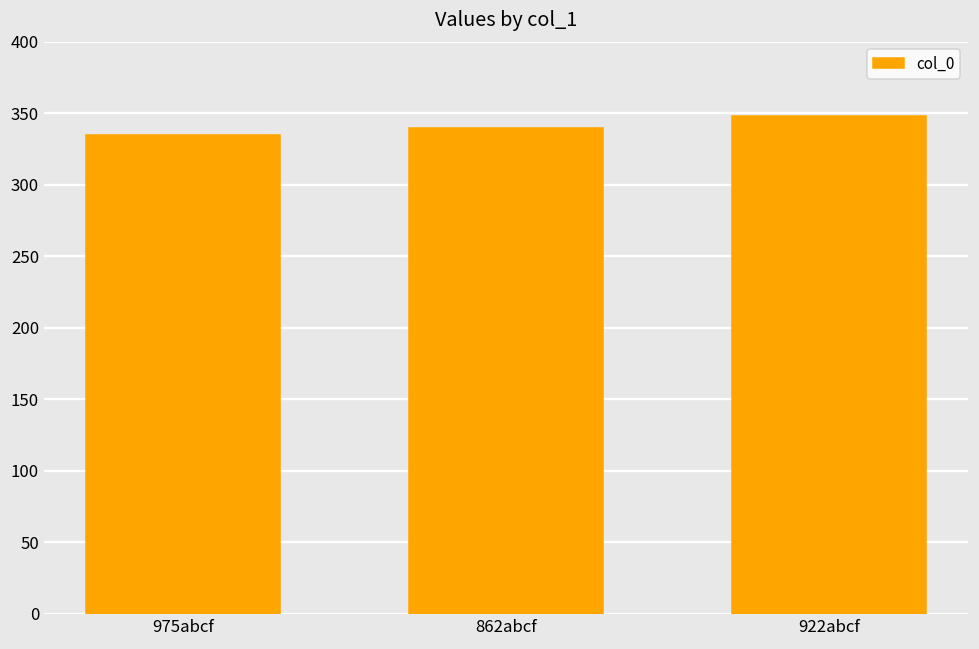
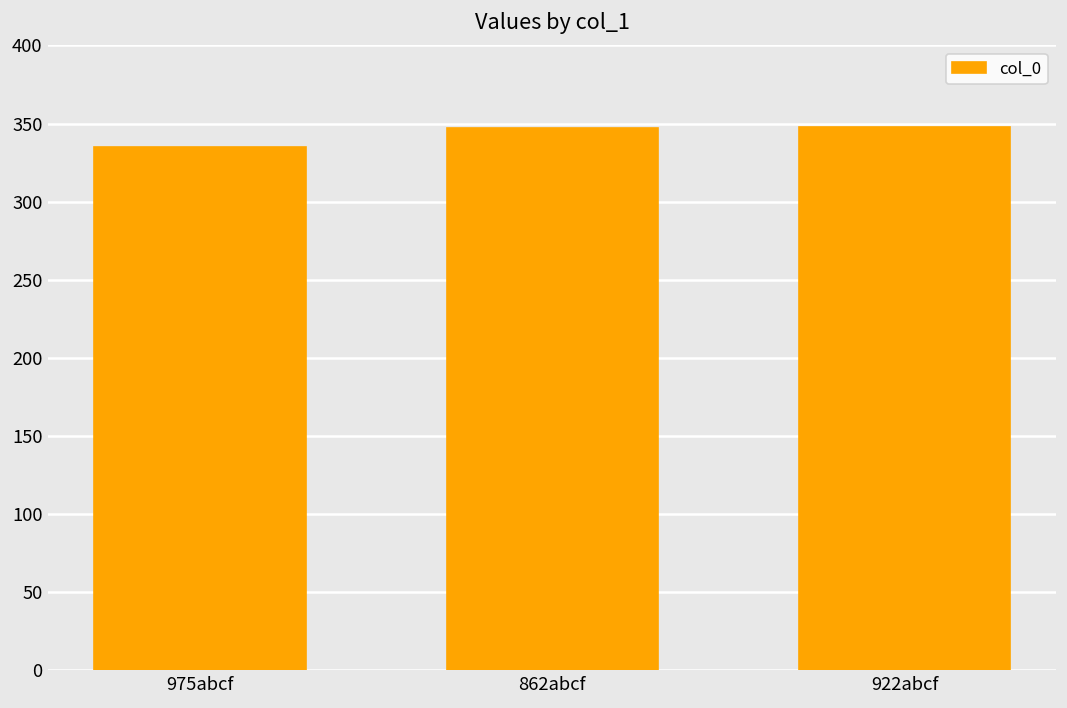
  {
    "975abcf": 335,
-   "862abcf": 340,
+   "862abcf": 347,
    "922abcf": 348
  }
